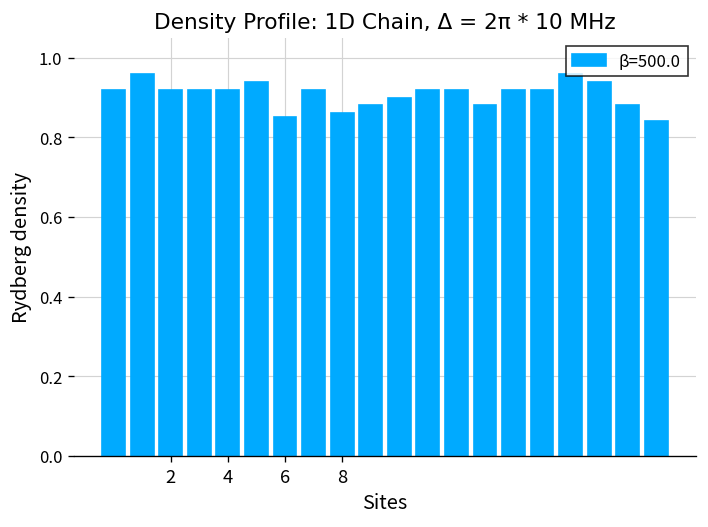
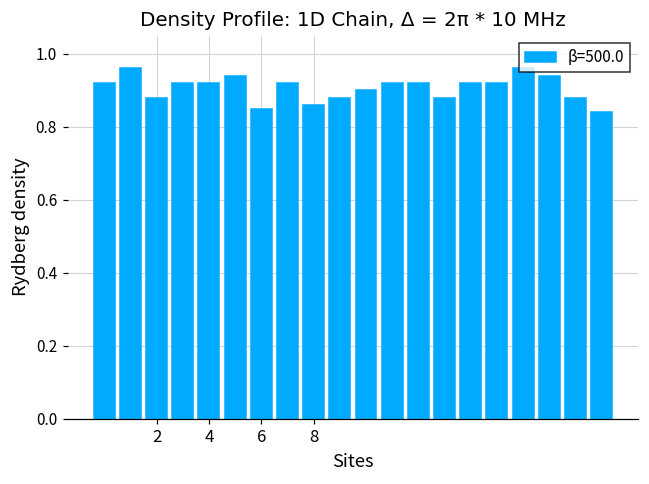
  {
-   "2": 0.92,
+   "2": 0.88,
    "4": 0.92,
    "6": 0.85,
    "8": 0.86
  }
